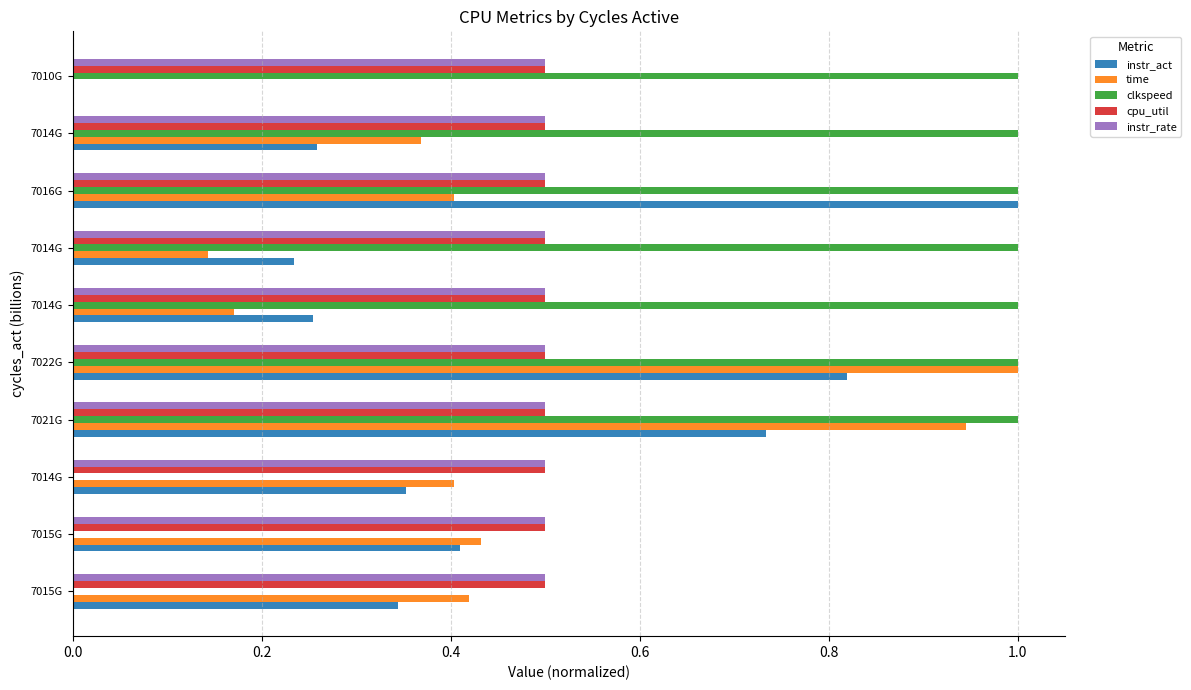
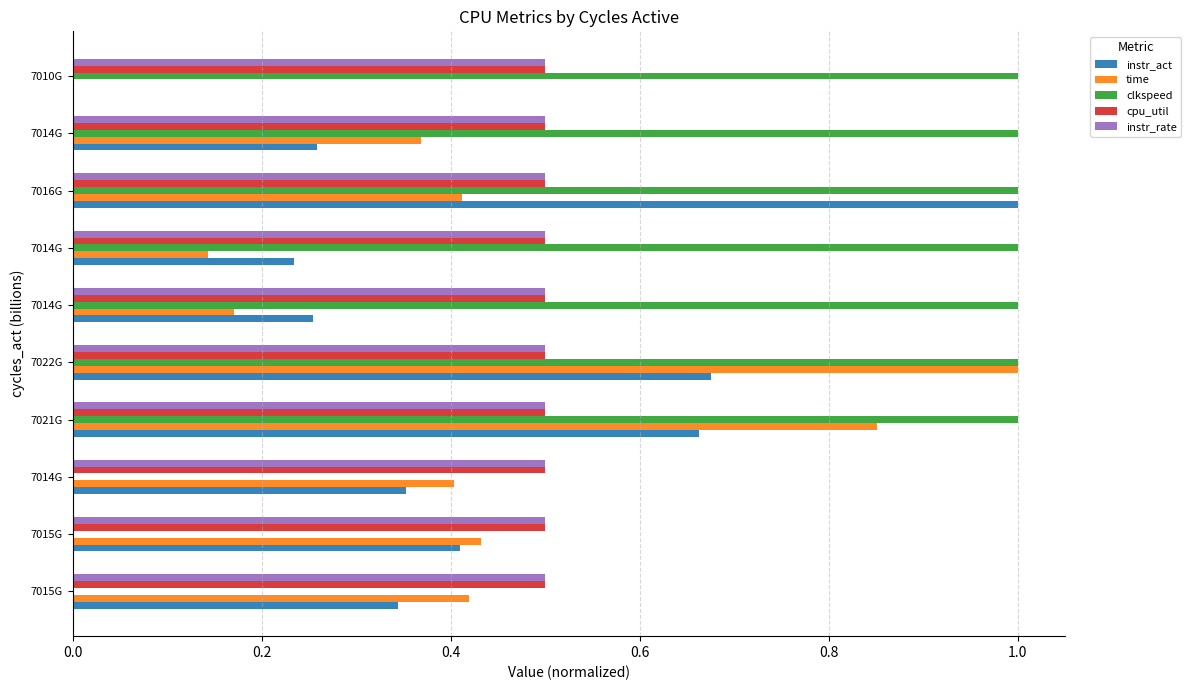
  {
    "instr_act": {
      "7010G": 0.00,
      "7016G": 1.00,
-     "7022G": 0.82,
-     "7021G": 0.73
+     "7022G": 0.68,
+     "7021G": 0.66
    },
    "time": {
      "7010G": 0.00,
-     "7016G": 0.40,
+     "7016G": 0.41,
      "7022G": 1.00,
-     "7021G": 0.94
+     "7021G": 0.85
    },
    "clkspeed": {
      "7010G": 1.00,
      "7016G": 1.00,
      "7022G": 1.00,
      "7021G": 1.00
    },
    "cpu_util": {
      "7010G": 0.50,
      "7016G": 0.50,
      "7022G": 0.50,
      "7021G": 0.50
    },
    "instr_rate": {
      "7010G": 0.50,
      "7016G": 0.50,
      "7022G": 0.50,
      "7021G": 0.50
    }
  }
